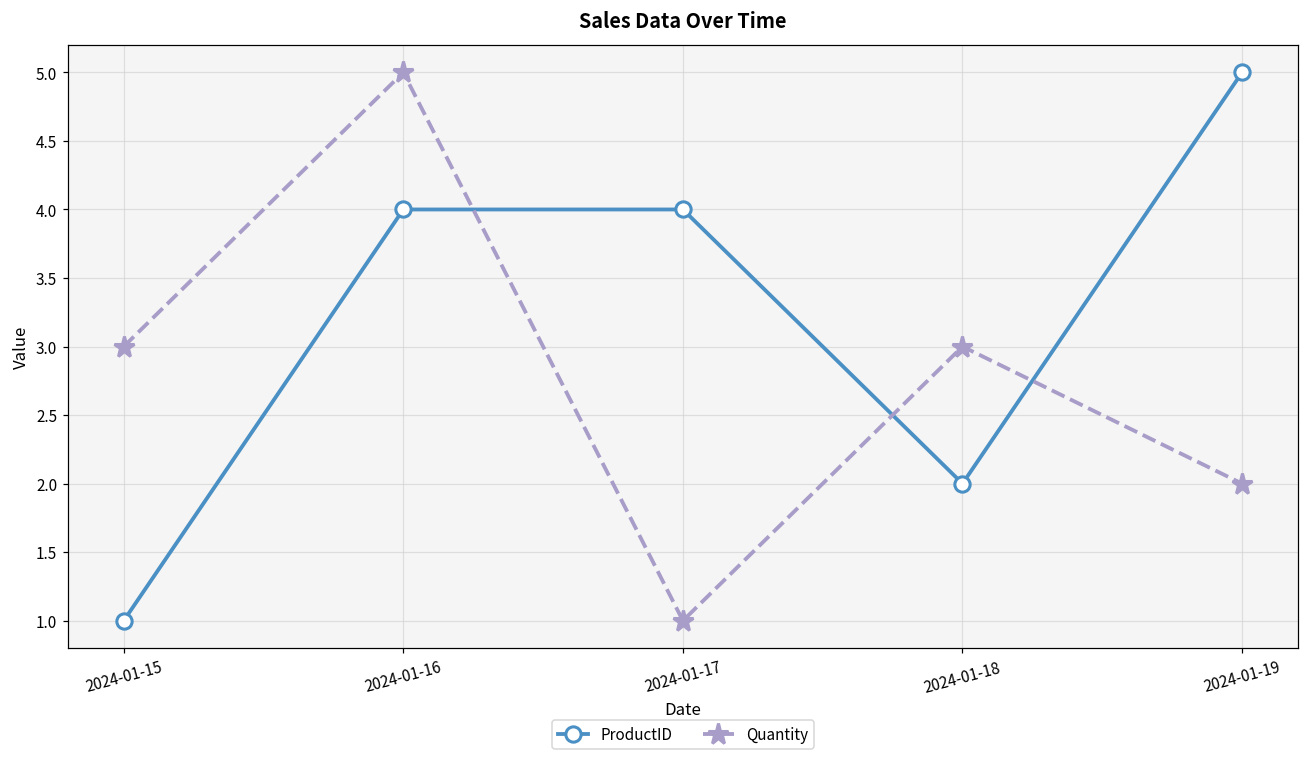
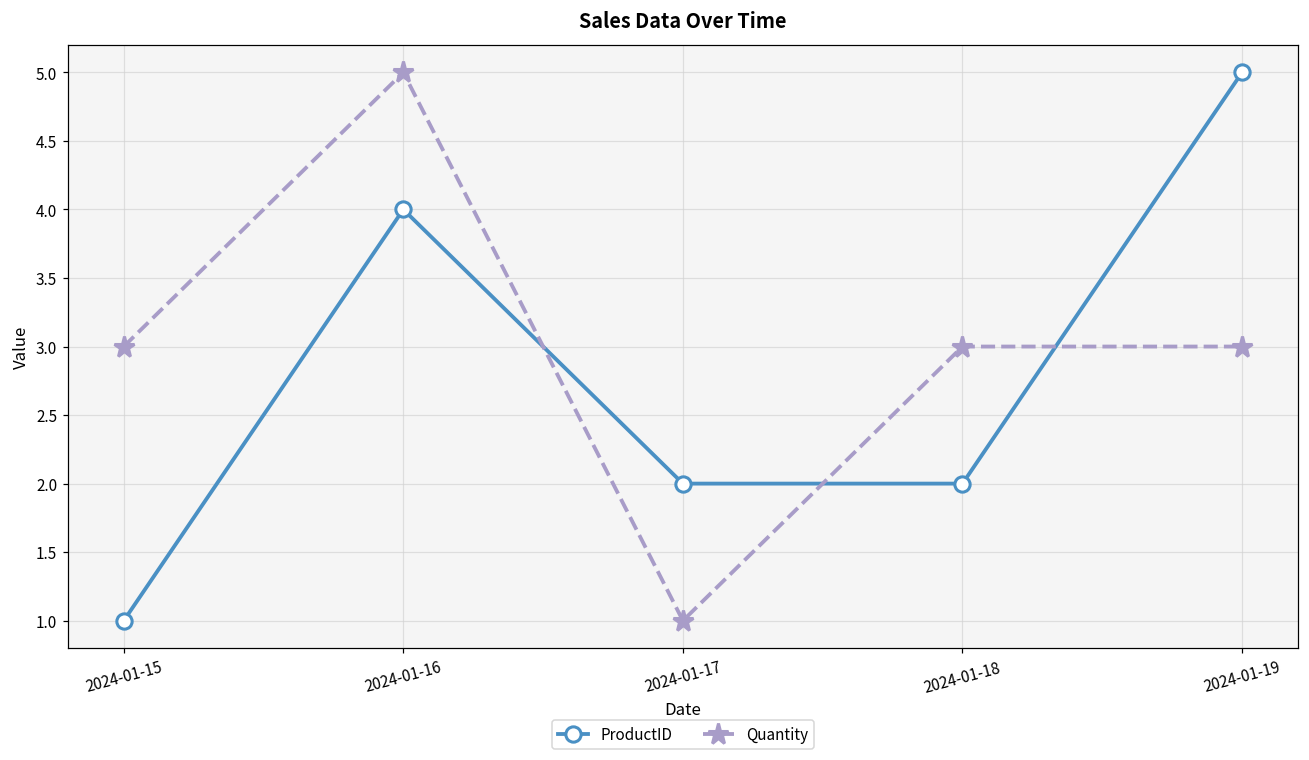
  {
    "ProductID": {
      "2024-01-15": 1,
      "2024-01-16": 4,
-     "2024-01-17": 4,
+     "2024-01-17": 2,
      "2024-01-18": 2,
      "2024-01-19": 5
    },
    "Quantity": {
      "2024-01-15": 3,
      "2024-01-16": 5,
      "2024-01-17": 1,
      "2024-01-18": 3,
-     "2024-01-19": 2
+     "2024-01-19": 3
    }
  }
